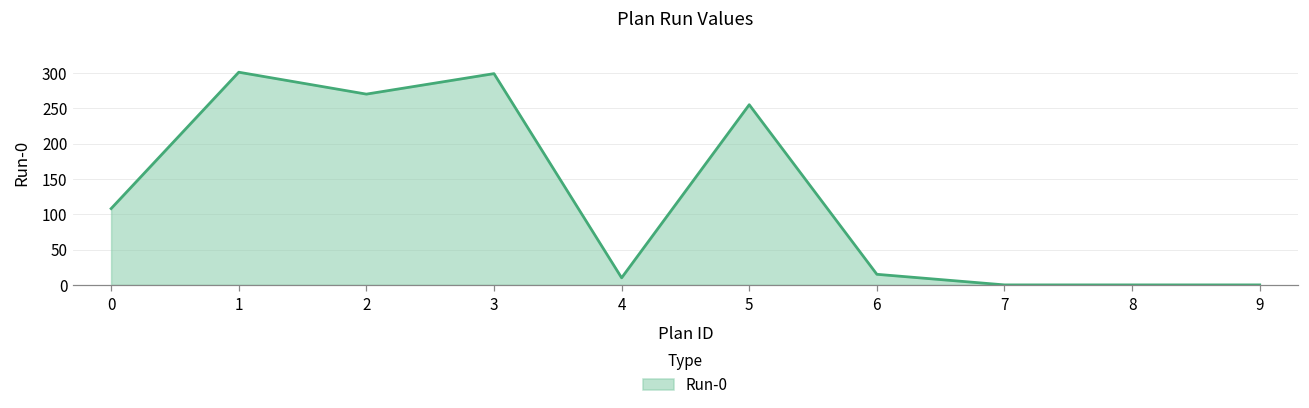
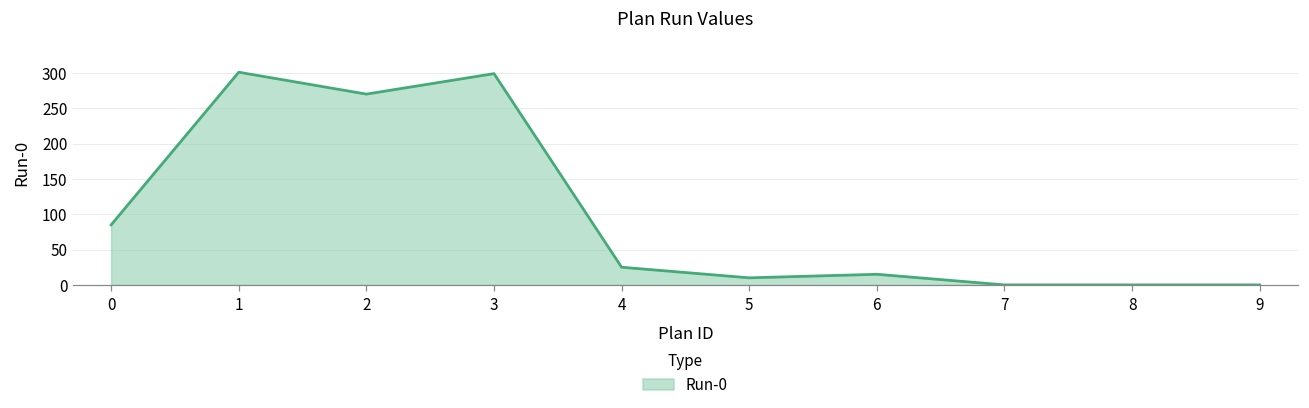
  {
-   "0": 110,
+   "0": 90,
    "1": 300,
    "2": 270,
    "3": 300,
-   "4": 10,
-   "5": 260,
+   "4": 30,
+   "5": 10,
    "6": 20,
    "7": 0,
    "8": 0,
    "9": 0
  }
